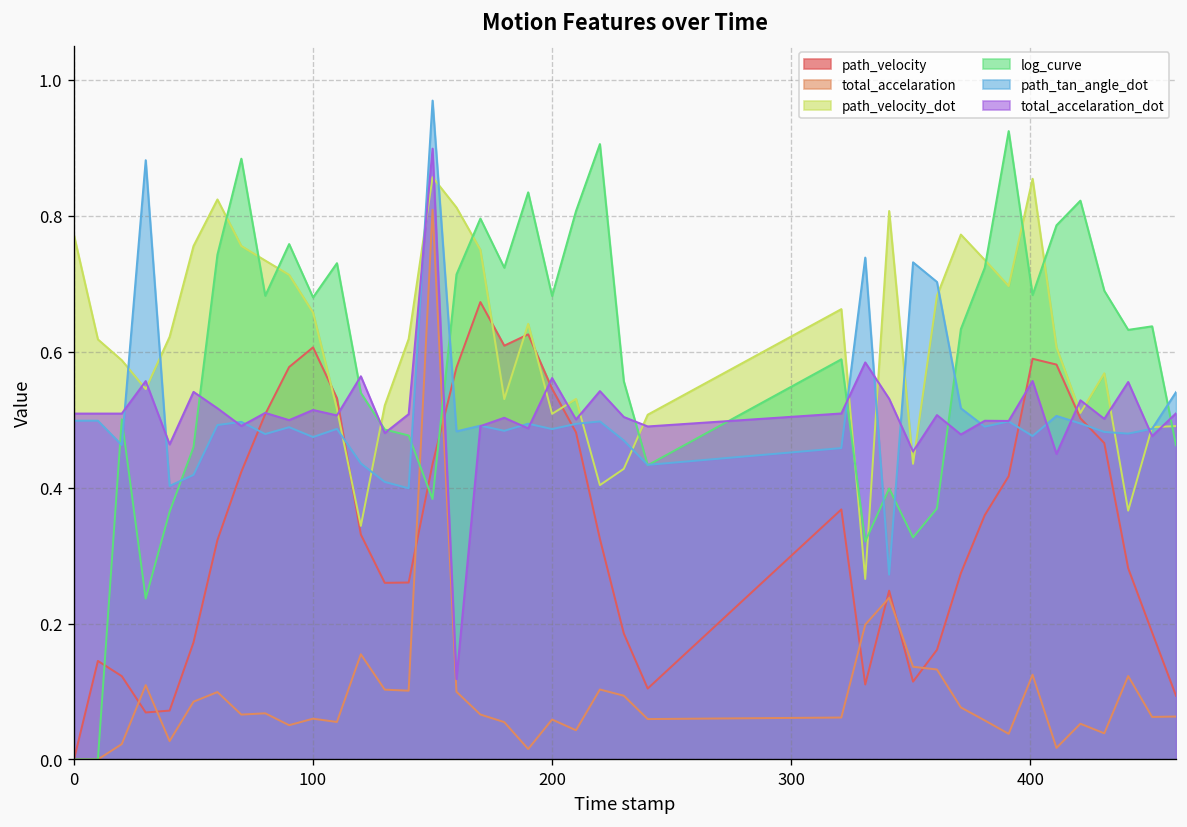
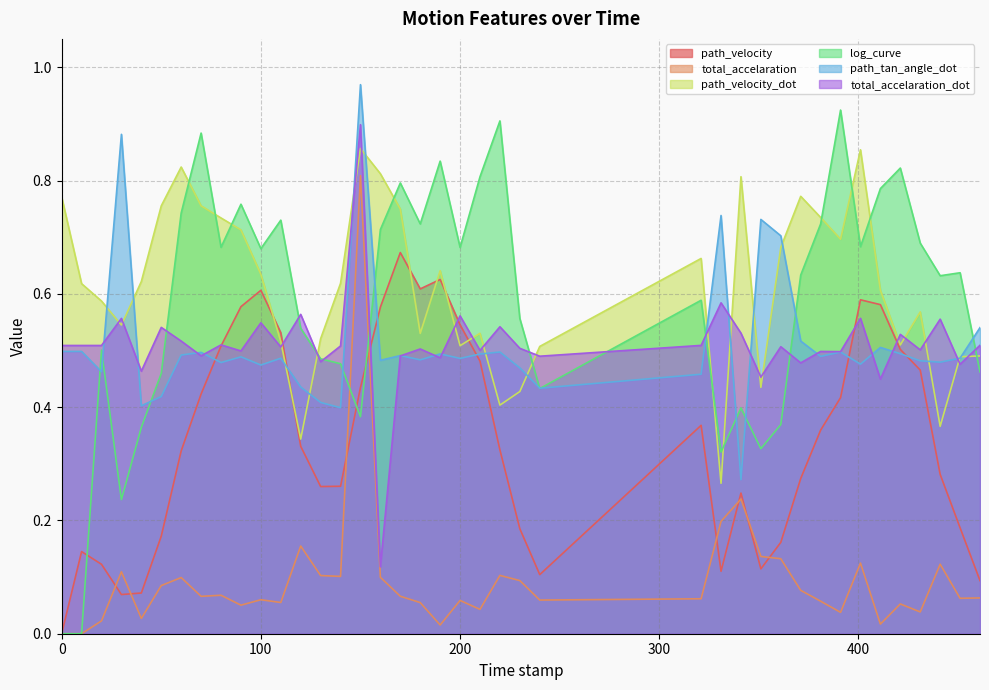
  {
    "path_velocity_dot": {
      "0": 0.77,
-     "100": 0.66,
+     "100": 0.63,
      "200": 0.51
    },
    "log_curve": {
      "100": 0.68,
      "200": 0.68
    },
    "path_tan_angle_dot": {
      "0": 0.50,
      "100": 0.47,
      "200": 0.49
    },
    "total_accelaration_dot": {
      "0": 0.51,
-     "100": 0.51,
+     "100": 0.55,
      "200": 0.56
    }
  }
